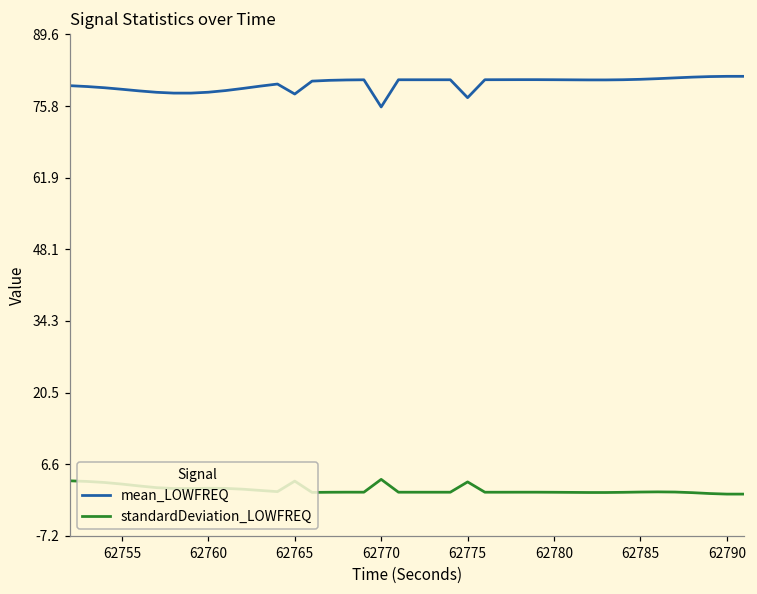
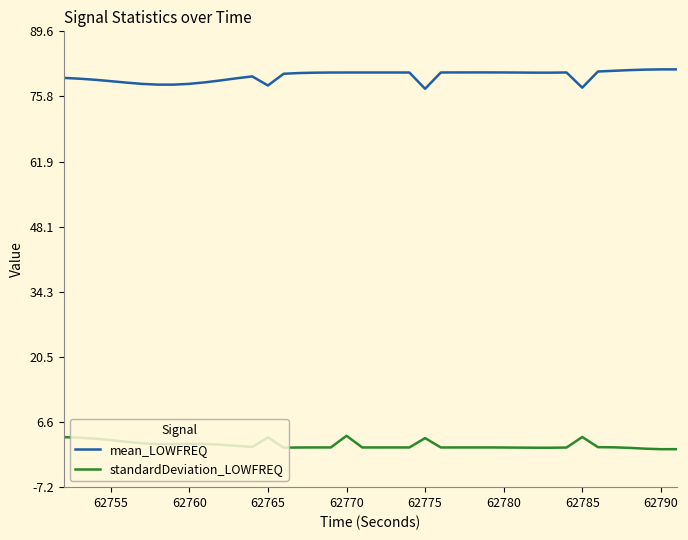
  {
    "mean_LOWFREQ": {
      "62755": 79,
      "62760": 78,
      "62765": 78,
-     "62770": 76,
+     "62770": 81,
      "62775": 77,
      "62780": 81,
-     "62785": 81,
+     "62785": 78,
      "62790": 82
    },
    "standardDeviation_LOWFREQ": {
      "62770": 4,
      "62775": 3,
      "62780": 1,
-     "62785": 1,
+     "62785": 3,
      "62790": 1
    }
  }
